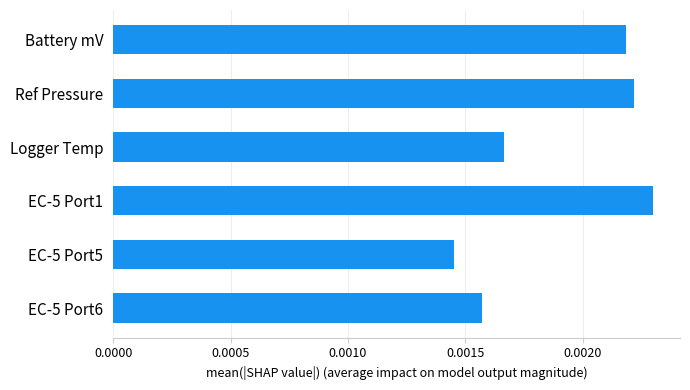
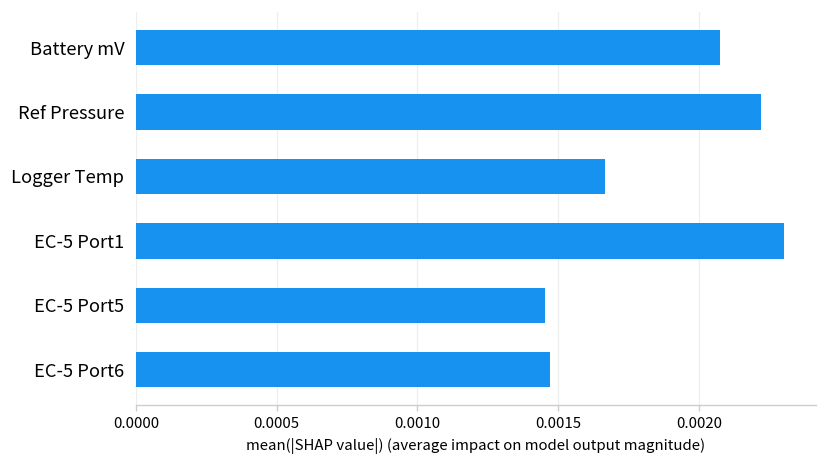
  {
-   "Battery mV": 0.00218,
+   "Battery mV": 0.00207,
    "Ref Pressure": 0.00222,
    "Logger Temp": 0.00166,
    "EC-5 Port1": 0.00230,
    "EC-5 Port5": 0.00145,
-   "EC-5 Port6": 0.00157
+   "EC-5 Port6": 0.00147
  }
